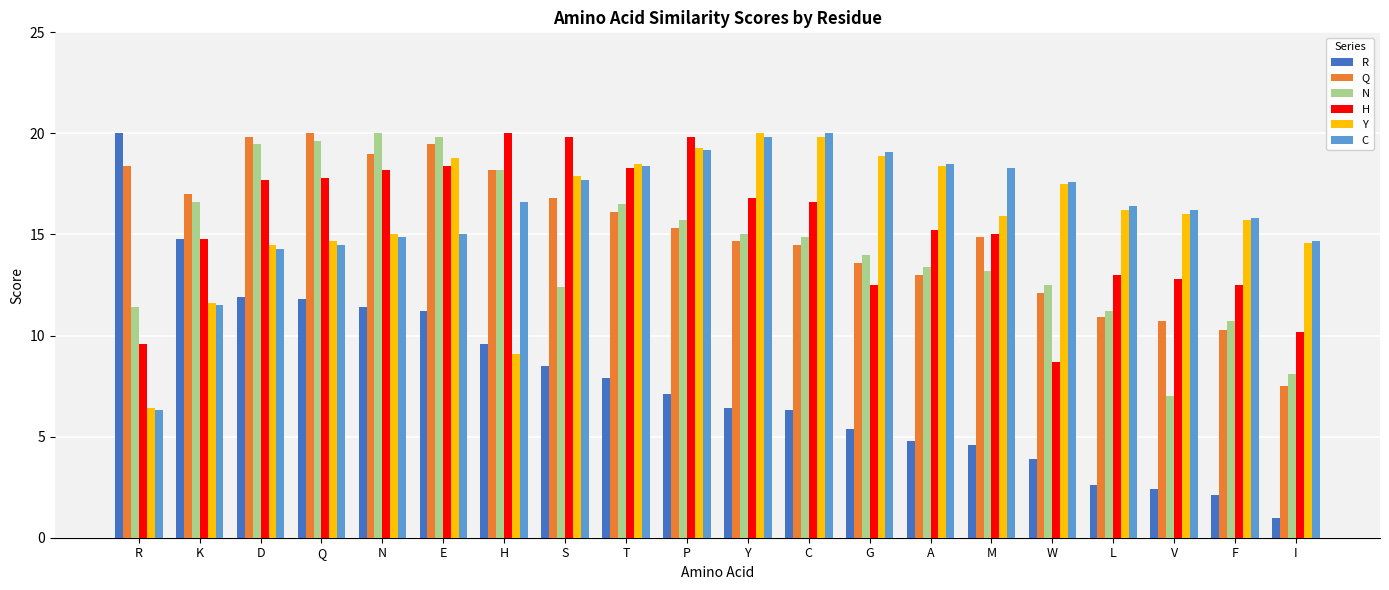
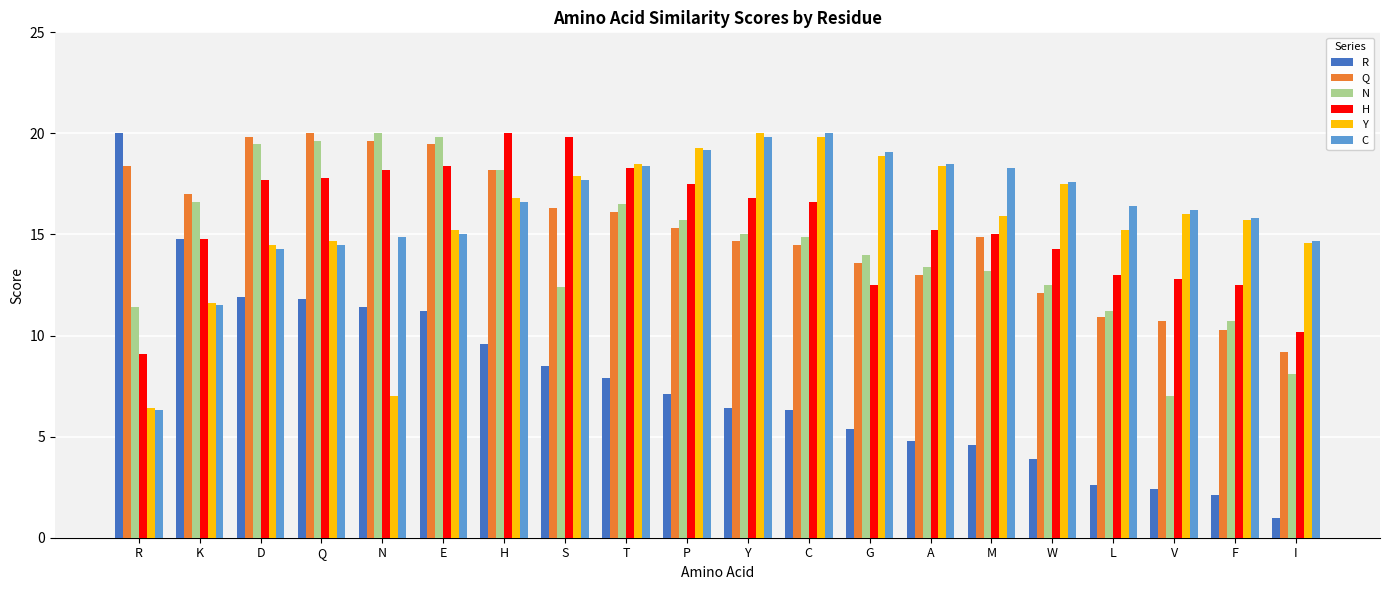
  {
    "Q": {
      "R": 18.4,
      "K": 17.0,
      "D": 19.8,
      "Q": 20.0,
-     "N": 19.0,
+     "N": 19.6,
      "E": 19.5,
      "H": 18.2,
-     "S": 16.8,
+     "S": 16.3,
      "T": 16.1,
      "P": 15.3,
      "Y": 14.7,
      "C": 14.5,
      "G": 13.6,
      "A": 13.0,
      "M": 14.9,
      "W": 12.1,
      "L": 10.9,
      "V": 10.7,
      "F": 10.3,
-     "I": 7.5
+     "I": 9.2
    },
    "N": {
      "R": 11.4,
      "K": 16.6,
      "D": 19.5,
      "Q": 19.6,
      "N": 20.0,
      "E": 19.8,
      "H": 18.2,
      "S": 12.4,
      "T": 16.5,
      "P": 15.7,
      "Y": 15.0,
      "C": 14.9,
      "G": 14.0,
      "A": 13.4,
      "M": 13.2,
      "W": 12.5,
      "L": 11.2,
      "V": 7.0,
      "F": 10.7,
      "I": 8.1
    },
    "H": {
-     "R": 9.6,
+     "R": 9.1,
      "K": 14.8,
      "D": 17.7,
      "Q": 17.8,
      "N": 18.2,
      "E": 18.4,
      "H": 20.0,
      "S": 19.8,
      "T": 18.3,
-     "P": 19.8,
+     "P": 17.5,
      "Y": 16.8,
      "C": 16.6,
      "G": 12.5,
      "A": 15.2,
      "M": 15.0,
-     "W": 8.7,
+     "W": 14.3,
      "L": 13.0,
      "V": 12.8,
      "F": 12.5,
      "I": 10.2
    },
    "Y": {
      "R": 6.4,
      "K": 11.6,
      "D": 14.5,
      "Q": 14.7,
-     "N": 15,
-     "E": 18.8,
-     "H": 9.1,
+     "N": 7,
+     "E": 15.2,
+     "H": 16.8,
      "S": 17.9,
      "T": 18.5,
      "P": 19.3,
      "Y": 20.0,
      "C": 19.8,
      "G": 18.9,
      "A": 18.4,
      "M": 15.9,
      "W": 17.5,
-     "L": 16.2,
+     "L": 15.2,
      "V": 16.0,
      "F": 15.7,
      "I": 14.6
    }
  }
